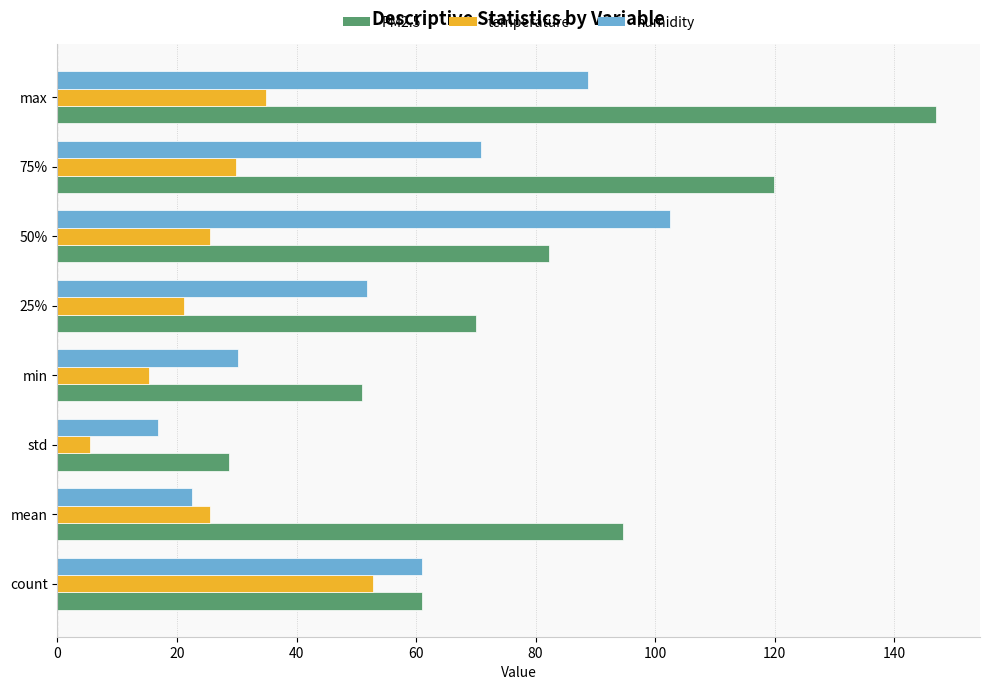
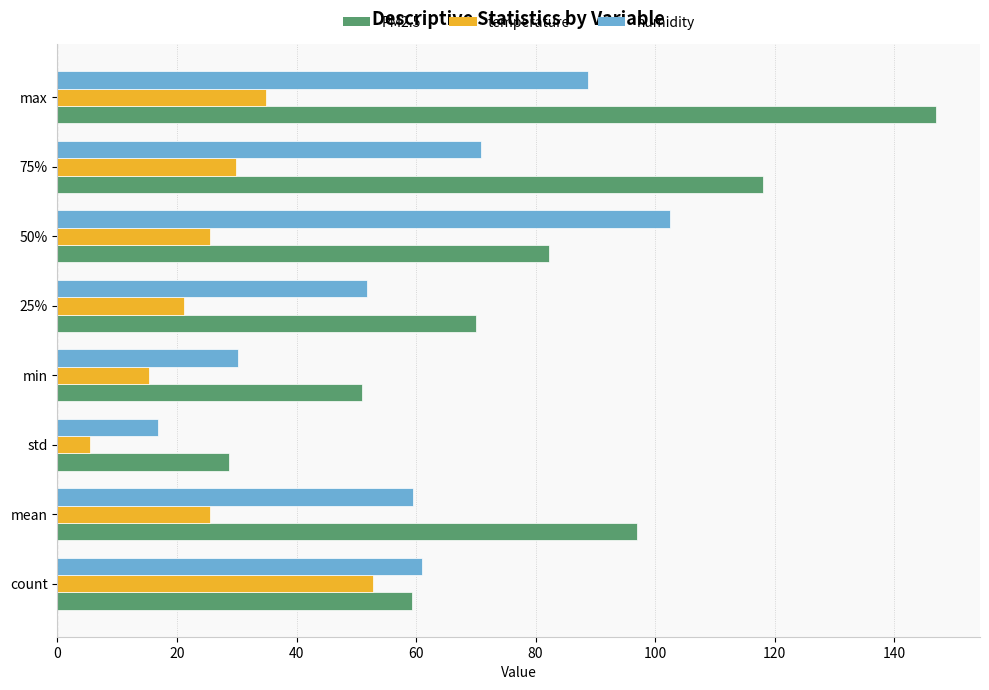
  {
    "PM2.5": {
      "max": 147,
-     "75%": 120,
+     "75%": 118,
      "50%": 82,
      "25%": 70,
      "min": 51,
      "std": 29,
-     "mean": 95,
-     "count": 61
+     "mean": 97,
+     "count": 59
    },
    "temperature": {
      "max": 35,
      "75%": 30,
      "50%": 26,
      "25%": 21,
      "min": 15,
      "std": 5,
      "mean": 26,
      "count": 53
    },
    "humidity": {
      "max": 89,
      "75%": 71,
      "50%": 102,
      "25%": 52,
      "min": 30,
      "std": 17,
-     "mean": 23,
+     "mean": 59,
      "count": 61
    }
  }
